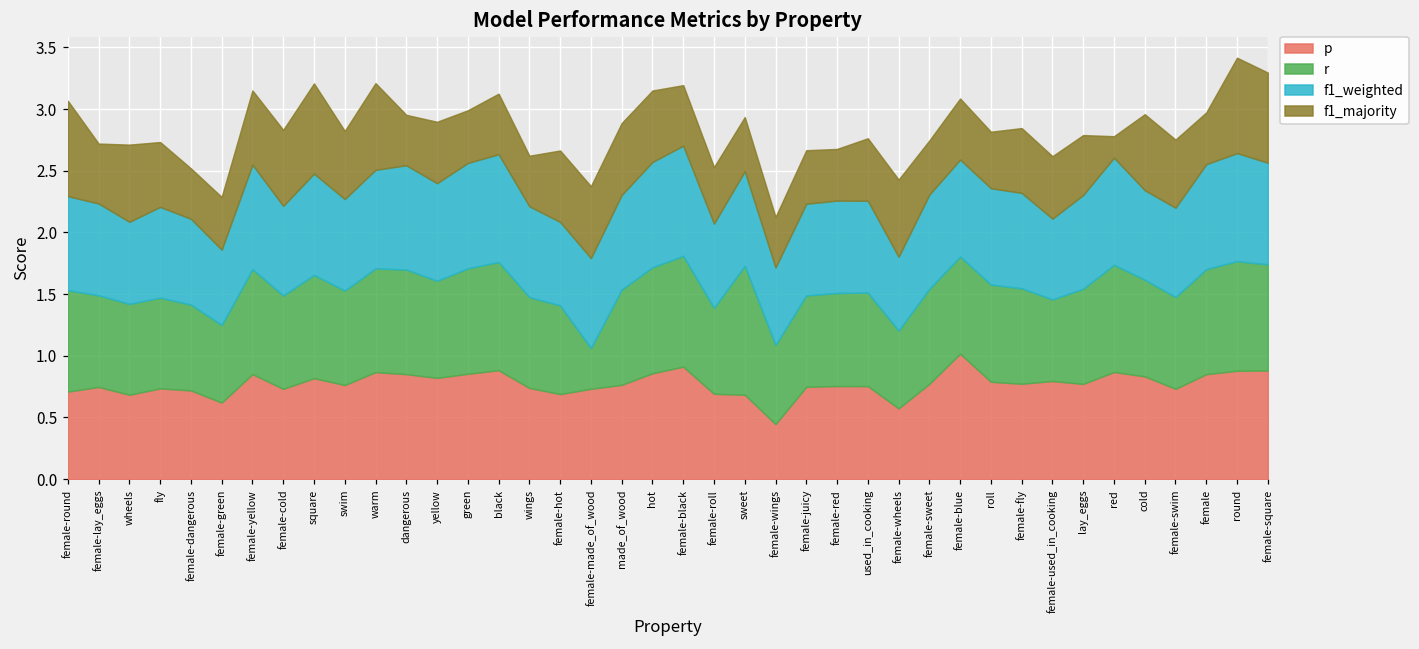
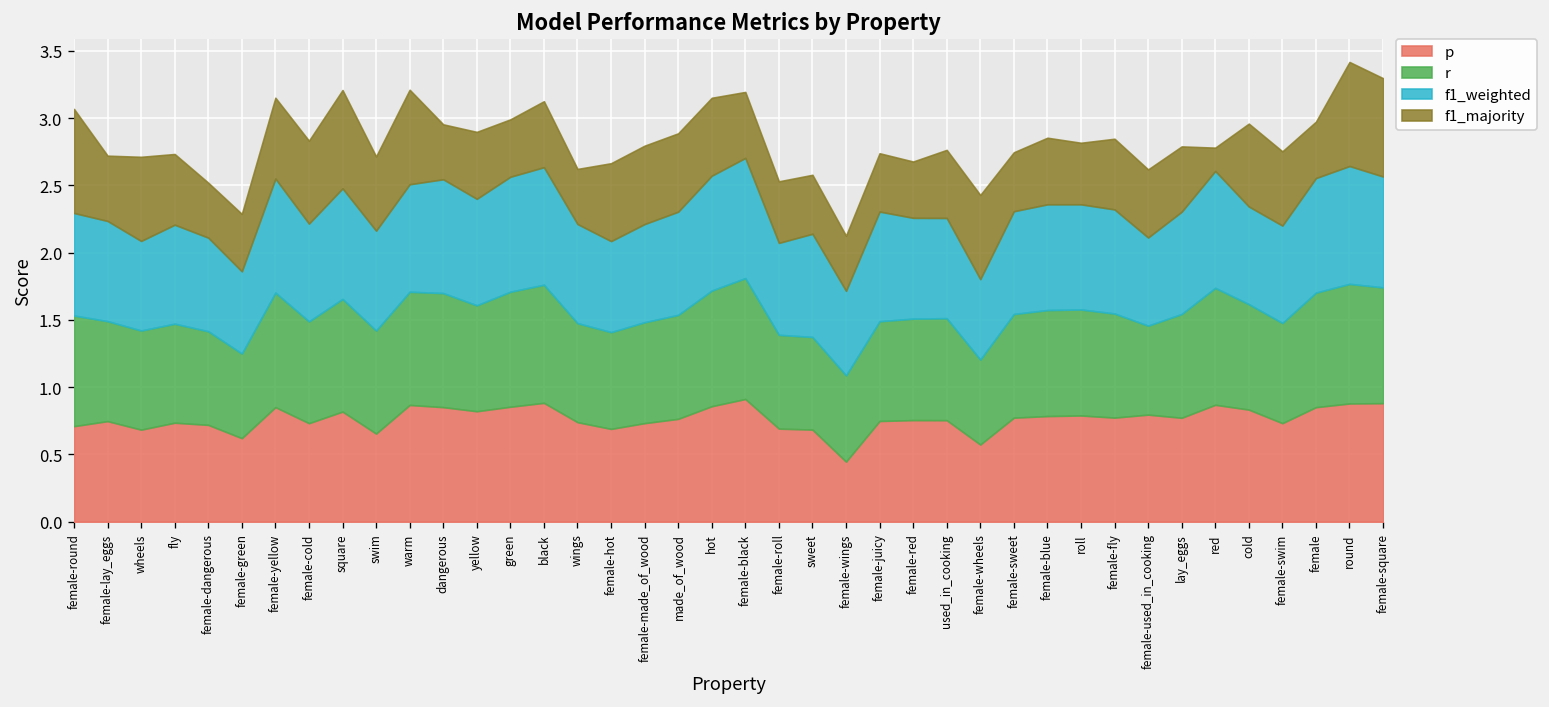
  {
    "p": {
      "female-round": 0.71,
      "female-lay_eggs": 0.75,
      "wheels": 0.68,
      "fly": 0.74,
      "female-dangerous": 0.72,
      "female-green": 0.62,
      "female-yellow": 0.85,
      "female-cold": 0.73,
      "square": 0.82,
-     "swim": 0.76,
+     "swim": 0.65,
      "warm": 0.87,
      "dangerous": 0.85,
      "yellow": 0.82,
      "green": 0.85,
      "black": 0.88,
      "wings": 0.74,
      "female-hot": 0.69,
      "female-made_of_wood": 0.73,
      "made_of_wood": 0.76,
      "hot": 0.86,
      "female-black": 0.91,
      "female-roll": 0.69,
      "sweet": 0.68,
      "female-wings": 0.45,
      "female-juicy": 0.75,
      "female-red": 0.76,
      "used_in_cooking": 0.75,
      "female-wheels": 0.57,
      "female-sweet": 0.77,
-     "female-blue": 1.02,
+     "female-blue": 0.79,
      "roll": 0.79,
      "female-fly": 0.77,
      "female-used_in_cooking": 0.80,
      "lay_eggs": 0.77,
      "red": 0.87,
      "cold": 0.83,
      "female-swim": 0.73,
      "female": 0.85,
      "round": 0.88,
      "female-square": 0.88
    },
    "r": {
      "female-round": 0.82,
      "female-lay_eggs": 0.74,
      "wheels": 0.74,
      "fly": 0.74,
      "female-dangerous": 0.70,
      "female-green": 0.63,
      "female-yellow": 0.85,
      "female-cold": 0.76,
      "square": 0.84,
      "swim": 0.77,
      "warm": 0.84,
      "dangerous": 0.85,
      "yellow": 0.79,
      "green": 0.85,
      "black": 0.88,
      "wings": 0.74,
      "female-hot": 0.72,
-     "female-made_of_wood": 0.33,
+     "female-made_of_wood": 0.75,
      "made_of_wood": 0.77,
      "hot": 0.86,
      "female-black": 0.90,
      "female-roll": 0.70,
-     "sweet": 1.05,
+     "sweet": 0.69,
      "female-wings": 0.64,
      "female-juicy": 0.74,
      "female-red": 0.75,
      "used_in_cooking": 0.76,
      "female-wheels": 0.63,
      "female-sweet": 0.77,
      "female-blue": 0.79,
      "roll": 0.79,
      "female-fly": 0.77,
      "female-used_in_cooking": 0.66,
      "lay_eggs": 0.77,
      "red": 0.87,
      "cold": 0.78,
      "female-swim": 0.74,
      "female": 0.85,
      "round": 0.89,
      "female-square": 0.86
    },
    "f1_weighted": {
      "female-round": 0.76,
      "female-lay_eggs": 0.74,
      "wheels": 0.67,
      "fly": 0.74,
      "female-dangerous": 0.70,
      "female-green": 0.61,
      "female-yellow": 0.85,
      "female-cold": 0.73,
      "square": 0.82,
      "swim": 0.74,
      "warm": 0.80,
      "dangerous": 0.85,
      "yellow": 0.79,
      "green": 0.85,
      "black": 0.87,
      "wings": 0.74,
      "female-hot": 0.68,
      "female-made_of_wood": 0.73,
      "made_of_wood": 0.77,
      "hot": 0.85,
      "female-black": 0.89,
      "female-roll": 0.68,
      "sweet": 0.77,
      "female-wings": 0.63,
-     "female-juicy": 0.74,
+     "female-juicy": 0.81,
      "female-red": 0.75,
      "used_in_cooking": 0.74,
      "female-wheels": 0.60,
      "female-sweet": 0.76,
      "female-blue": 0.79,
      "roll": 0.78,
      "female-fly": 0.77,
      "female-used_in_cooking": 0.65,
      "lay_eggs": 0.76,
      "red": 0.87,
      "cold": 0.73,
      "female-swim": 0.72,
      "female": 0.85,
      "round": 0.88,
      "female-square": 0.82
    },
    "f1_majority": {
      "female-round": 0.77,
      "female-lay_eggs": 0.49,
      "wheels": 0.63,
      "fly": 0.53,
      "female-dangerous": 0.41,
      "female-green": 0.43,
      "female-yellow": 0.60,
      "female-cold": 0.62,
      "square": 0.73,
      "swim": 0.55,
      "warm": 0.70,
      "dangerous": 0.41,
      "yellow": 0.50,
      "green": 0.43,
      "black": 0.49,
      "wings": 0.41,
      "female-hot": 0.58,
      "female-made_of_wood": 0.58,
      "made_of_wood": 0.58,
      "hot": 0.58,
      "female-black": 0.49,
      "female-roll": 0.46,
      "sweet": 0.44,
      "female-wings": 0.41,
      "female-juicy": 0.43,
      "female-red": 0.42,
      "used_in_cooking": 0.51,
      "female-wheels": 0.63,
      "female-sweet": 0.44,
      "female-blue": 0.49,
      "roll": 0.46,
      "female-fly": 0.53,
      "female-used_in_cooking": 0.51,
      "lay_eggs": 0.49,
      "red": 0.17,
      "cold": 0.62,
      "female-swim": 0.55,
      "female": 0.42,
      "round": 0.77,
      "female-square": 0.73
    }
  }
